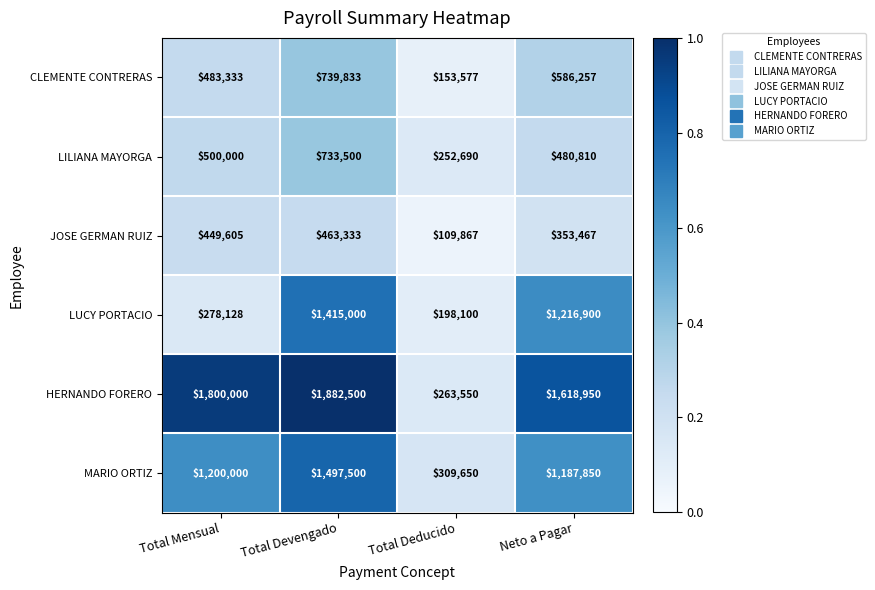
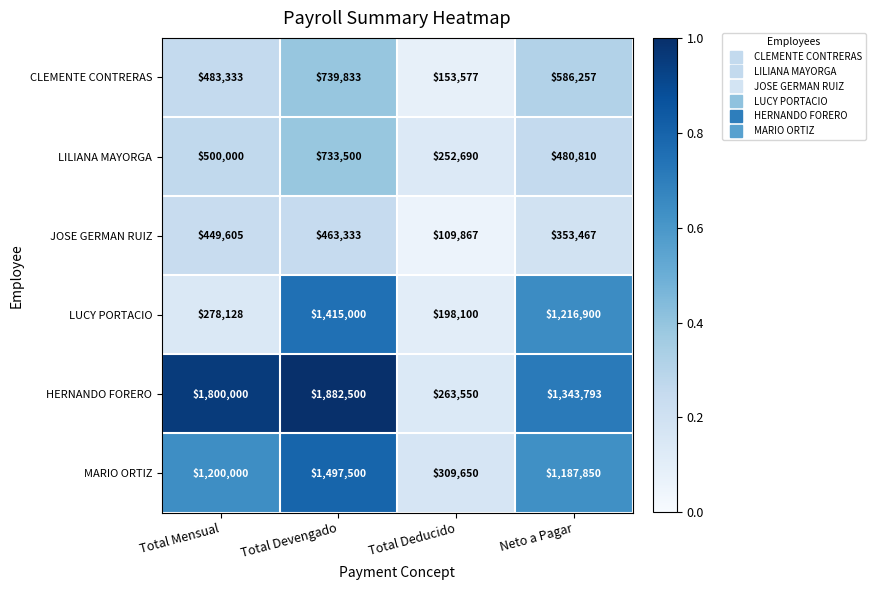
  {
    "CLEMENTE CONTRERAS": {
      "Total Mensual": "$483,333",
      "Total Devengado": "$739,833",
      "Total Deducido": "$153,577",
      "Neto a Pagar": "$586,257"
    },
    "LILIANA MAYORGA": {
      "Total Mensual": "$500,000",
      "Total Devengado": "$733,500",
      "Total Deducido": "$252,690",
      "Neto a Pagar": "$480,810"
    },
    "JOSE GERMAN RUIZ": {
      "Total Mensual": "$449,605",
      "Total Devengado": "$463,333",
      "Total Deducido": "$109,867",
      "Neto a Pagar": "$353,467"
    },
    "LUCY PORTACIO": {
      "Total Mensual": "$278,128",
      "Total Devengado": "$1,415,000",
      "Total Deducido": "$198,100",
      "Neto a Pagar": "$1,216,900"
    },
    "HERNANDO FORERO": {
      "Total Mensual": "$1,800,000",
      "Total Devengado": "$1,882,500",
      "Total Deducido": "$263,550",
-     "Neto a Pagar": "$1,618,950"
+     "Neto a Pagar": "$1,343,793"
    },
    "MARIO ORTIZ": {
      "Total Mensual": "$1,200,000",
      "Total Devengado": "$1,497,500",
      "Total Deducido": "$309,650",
      "Neto a Pagar": "$1,187,850"
    }
  }
